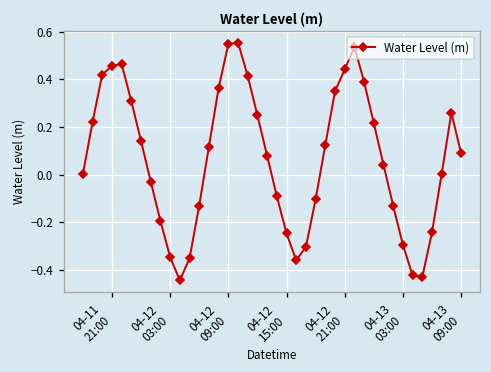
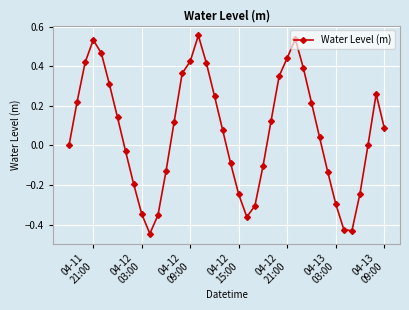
  {
-   "04-11 21:00": 0.46,
+   "04-11 21:00": 0.53,
    "04-12 03:00": -0.35,
-   "04-12 09:00": 0.55,
+   "04-12 09:00": 0.42,
    "04-12 15:00": -0.25,
    "04-12 21:00": 0.44,
    "04-13 03:00": -0.30,
    "04-13 09:00": 0.09
  }
